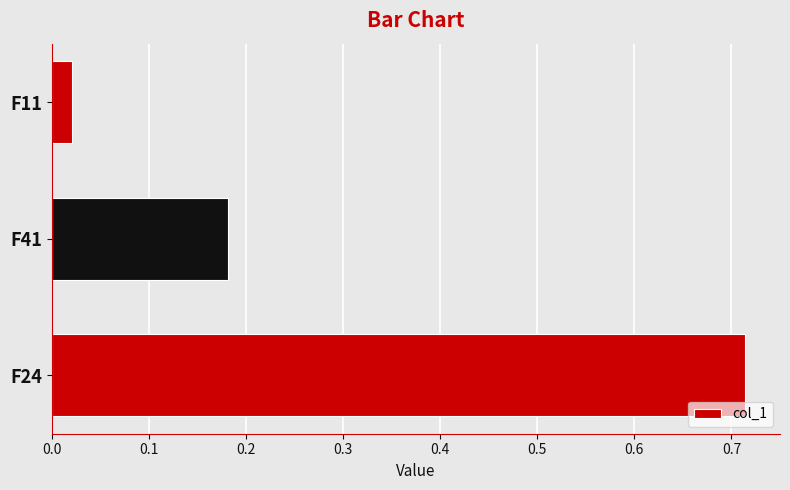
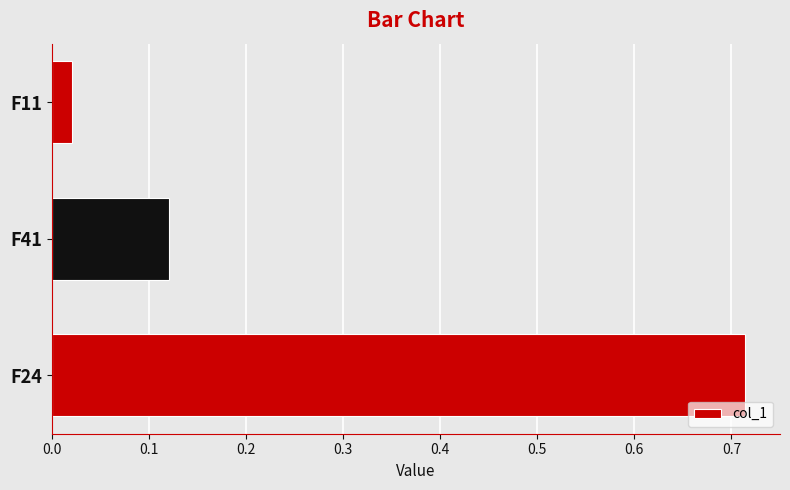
  {
    "F11": 0.02,
-   "F41": 0.18,
+   "F41": 0.12,
    "F24": 0.71
  }
